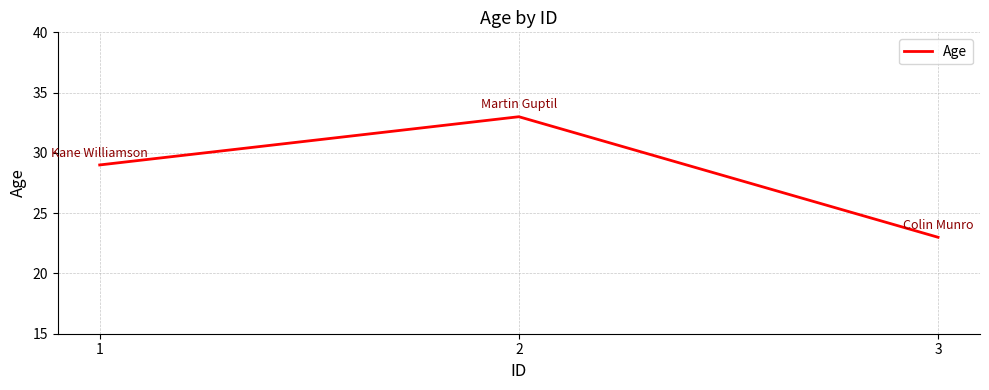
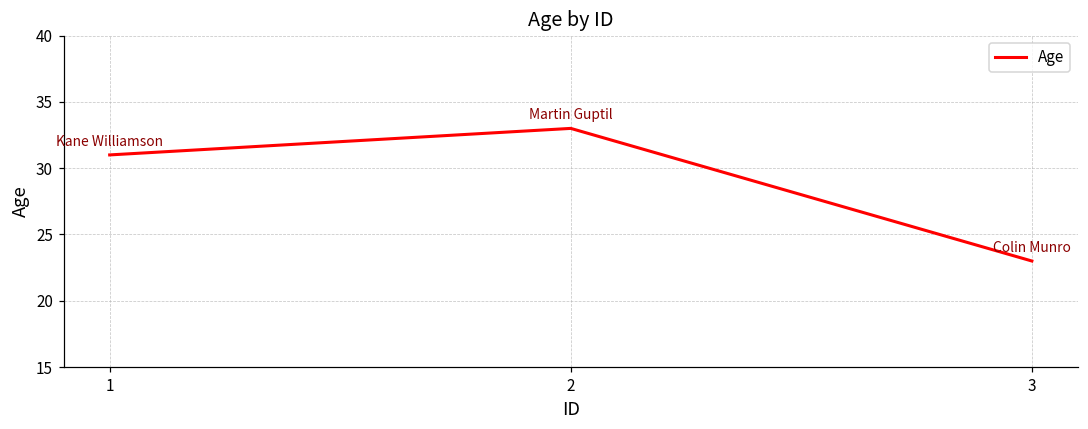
  {
-   "1": 29,
+   "1": 31,
    "2": 33,
    "3": 23
  }
